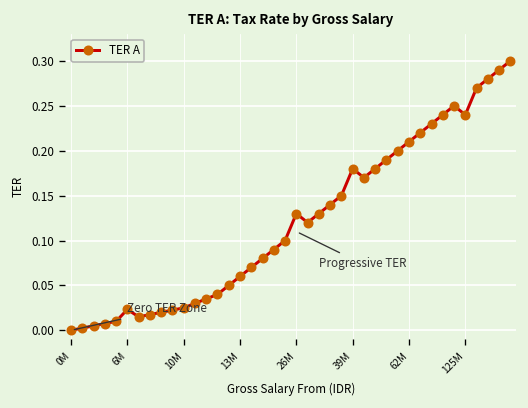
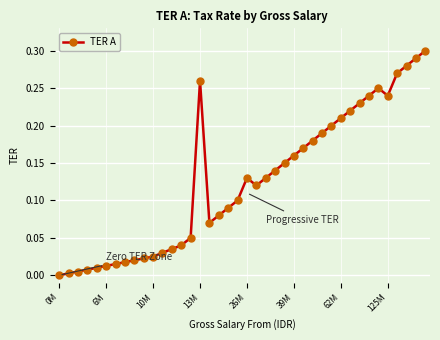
  {
    "0M": 0.00,
-   "6M": 0.02,
+   "6M": 0.01,
    "10M": 0.03,
-   "13M": 0.06,
+   "13M": 0.26,
    "26M": 0.13,
-   "39M": 0.18,
+   "39M": 0.16,
    "62M": 0.21,
    "125M": 0.24
  }
